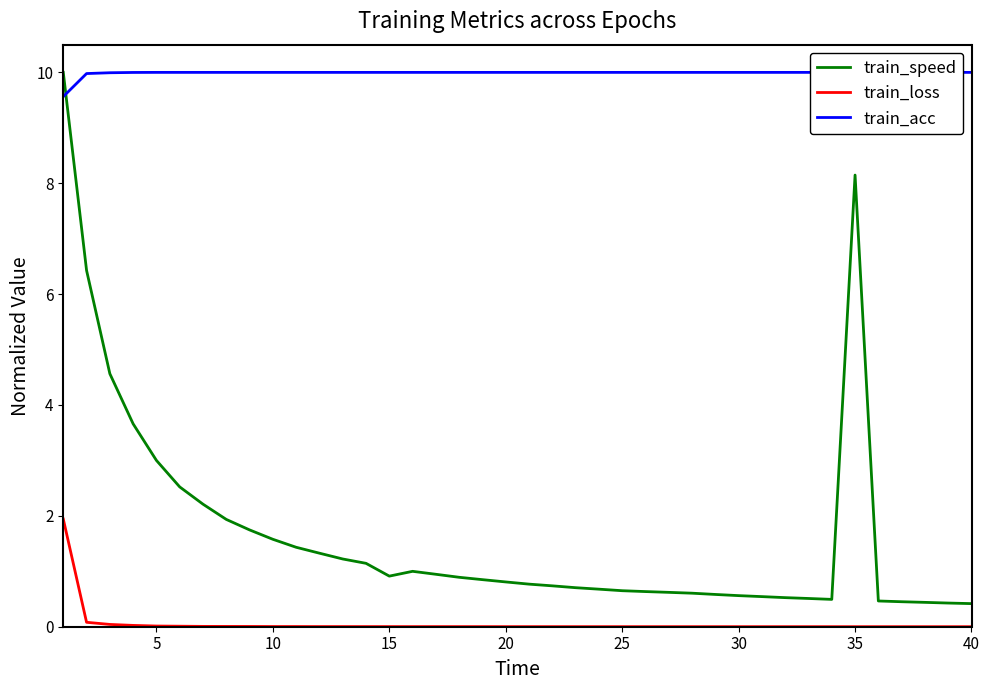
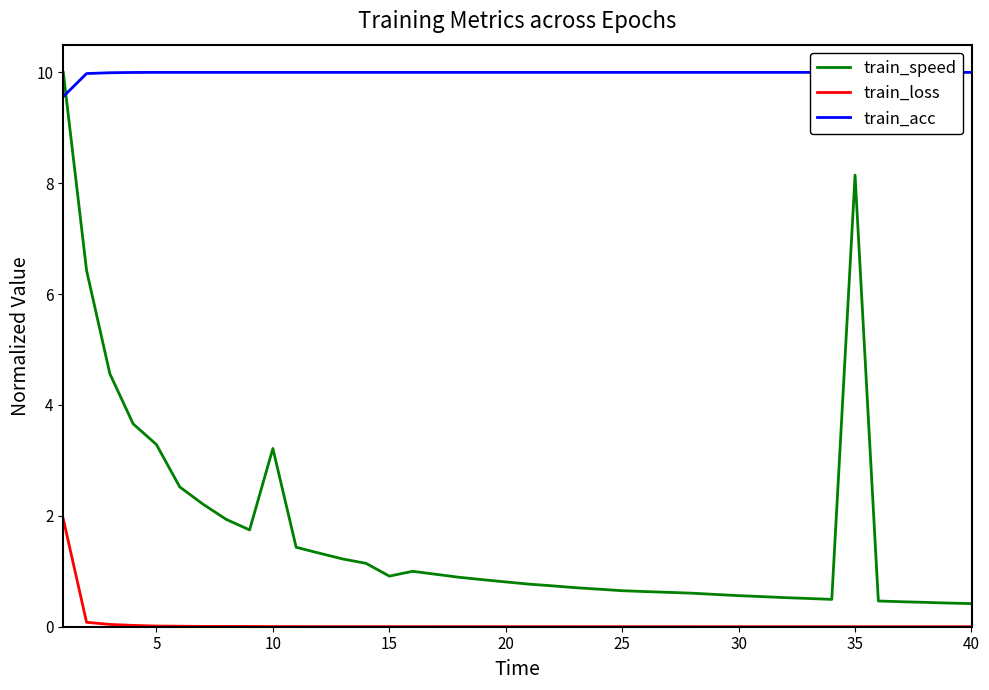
  {
    "train_speed": {
-     "5": 3.0,
-     "10": 1.6,
+     "5": 3.3,
+     "10": 3.2,
      "15": 0.9,
      "20": 0.8,
      "25": 0.6,
      "30": 0.6,
      "35": 8.1,
      "40": 0.4
    },
    "train_loss": {
      "5": 0.0,
      "10": 0.0,
      "15": 0.0,
      "20": 0.0,
      "25": 0.0,
      "30": 0.0,
      "35": 0.0,
      "40": 0.0
    },
    "train_acc": {
      "5": 10.0,
      "10": 10.0,
      "15": 10.0,
      "20": 10.0,
      "25": 10.0,
      "30": 10.0,
      "40": 10.0
    }
  }
